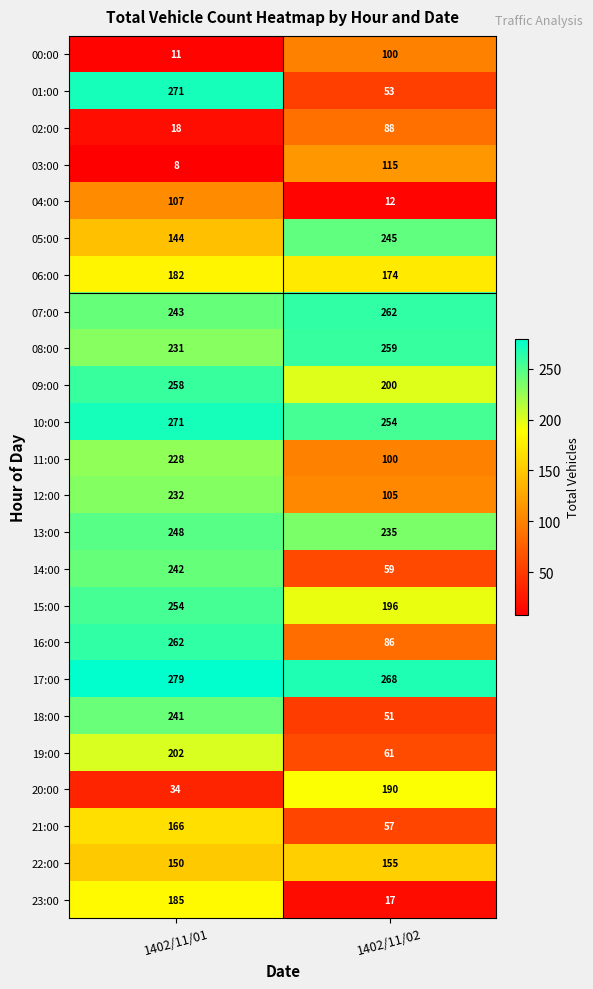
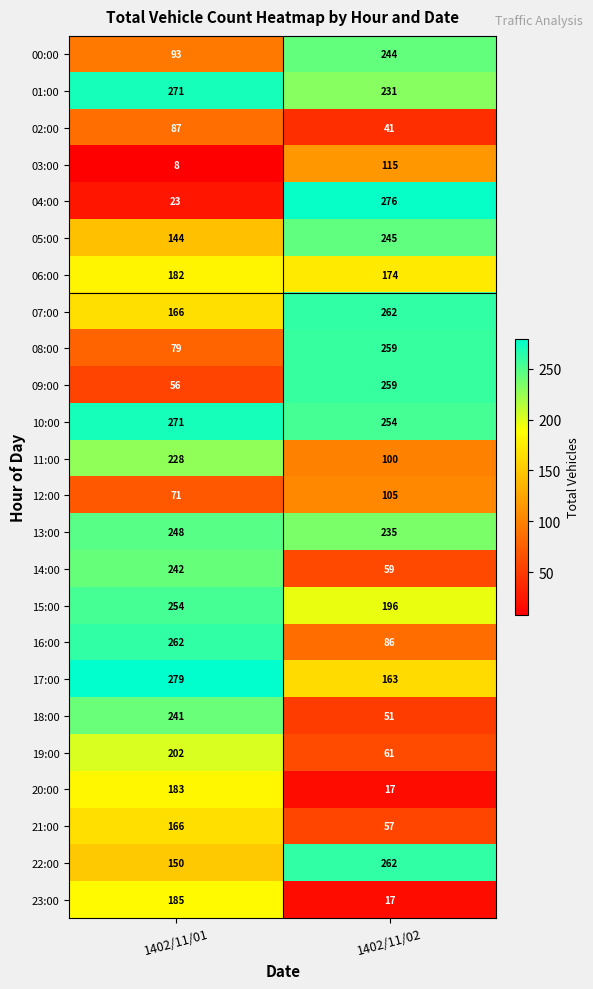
  {
    "00:00": {
-     "1402/11/01": 11,
-     "1402/11/02": 100
+     "1402/11/01": 93,
+     "1402/11/02": 244
    },
    "01:00": {
      "1402/11/01": 271,
-     "1402/11/02": 53
+     "1402/11/02": 231
    },
    "02:00": {
-     "1402/11/01": 18,
-     "1402/11/02": 88
+     "1402/11/01": 87,
+     "1402/11/02": 41
    },
    "03:00": {
      "1402/11/01": 8,
      "1402/11/02": 115
    },
    "04:00": {
-     "1402/11/01": 107,
-     "1402/11/02": 12
+     "1402/11/01": 23,
+     "1402/11/02": 276
    },
    "05:00": {
      "1402/11/01": 144,
      "1402/11/02": 245
    },
    "06:00": {
      "1402/11/01": 182,
      "1402/11/02": 174
    },
    "07:00": {
-     "1402/11/01": 243,
+     "1402/11/01": 166,
      "1402/11/02": 262
    },
    "08:00": {
-     "1402/11/01": 231,
+     "1402/11/01": 79,
      "1402/11/02": 259
    },
    "09:00": {
-     "1402/11/01": 258,
-     "1402/11/02": 200
+     "1402/11/01": 56,
+     "1402/11/02": 259
    },
    "10:00": {
      "1402/11/01": 271,
      "1402/11/02": 254
    },
    "11:00": {
      "1402/11/01": 228,
      "1402/11/02": 100
    },
    "12:00": {
-     "1402/11/01": 232,
+     "1402/11/01": 71,
      "1402/11/02": 105
    },
    "13:00": {
      "1402/11/01": 248,
      "1402/11/02": 235
    },
    "14:00": {
      "1402/11/01": 242,
      "1402/11/02": 59
    },
    "15:00": {
      "1402/11/01": 254,
      "1402/11/02": 196
    },
    "16:00": {
      "1402/11/01": 262,
      "1402/11/02": 86
    },
    "17:00": {
      "1402/11/01": 279,
-     "1402/11/02": 268
+     "1402/11/02": 163
    },
    "18:00": {
      "1402/11/01": 241,
      "1402/11/02": 51
    },
    "19:00": {
      "1402/11/01": 202,
      "1402/11/02": 61
    },
    "20:00": {
-     "1402/11/01": 34,
-     "1402/11/02": 190
+     "1402/11/01": 183,
+     "1402/11/02": 17
    },
    "21:00": {
      "1402/11/01": 166,
      "1402/11/02": 57
    },
    "22:00": {
      "1402/11/01": 150,
-     "1402/11/02": 155
+     "1402/11/02": 262
    },
    "23:00": {
      "1402/11/01": 185,
      "1402/11/02": 17
    }
  }
